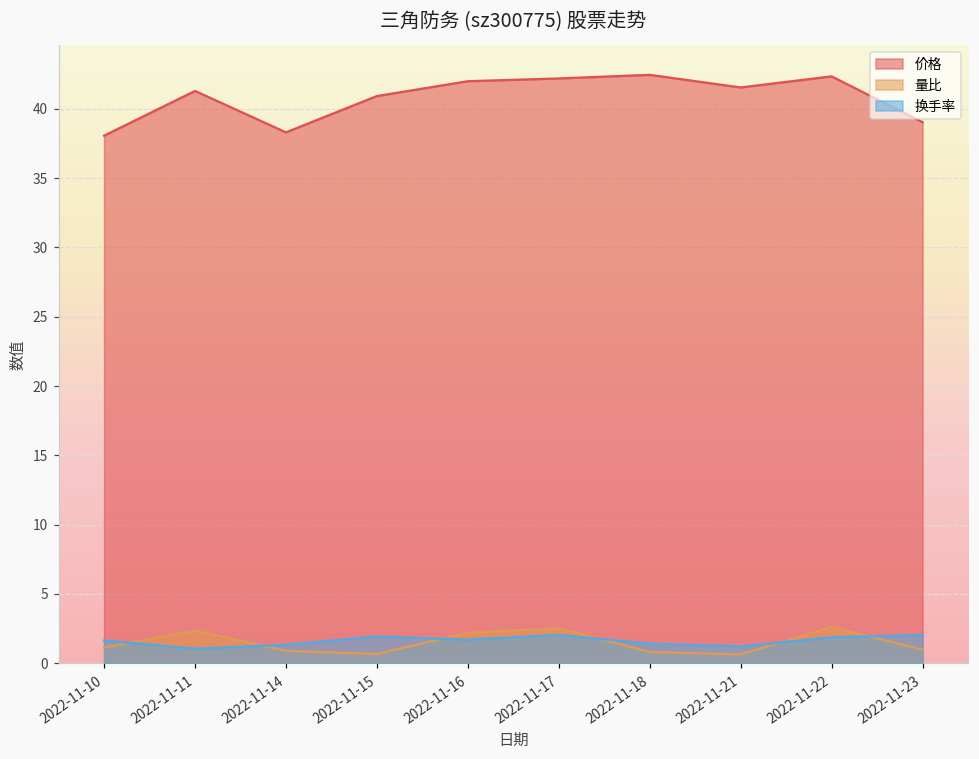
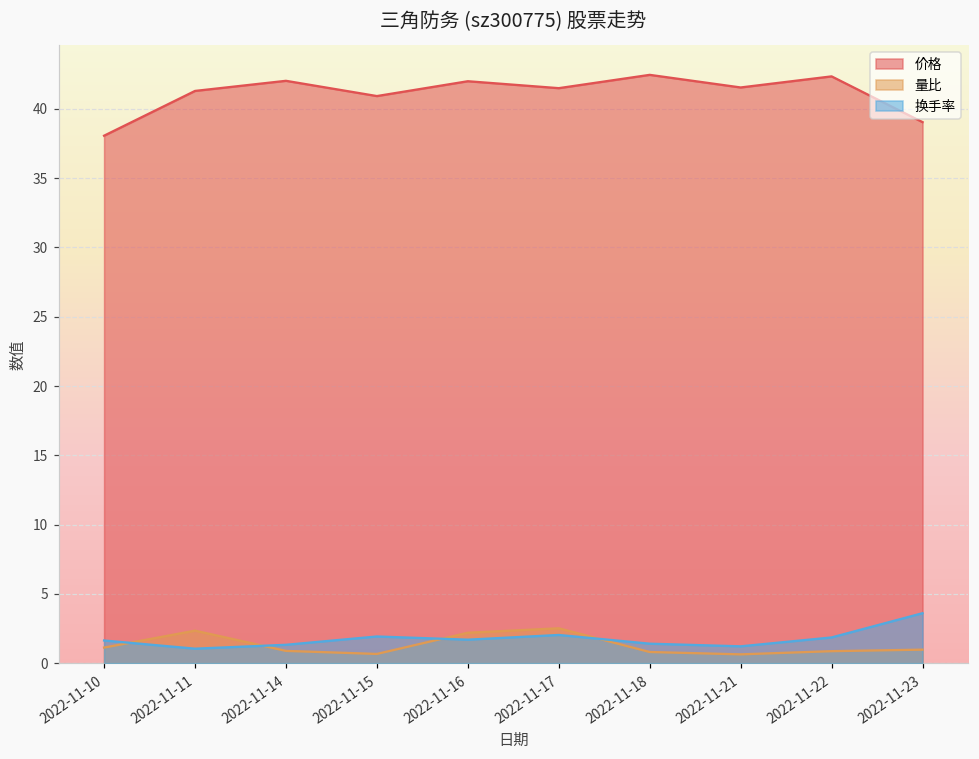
  {
    "价格": {
      "2022-11-10": 38.1,
      "2022-11-11": 41.3,
-     "2022-11-14": 38.3,
+     "2022-11-14": 42.0,
      "2022-11-15": 40.9,
      "2022-11-16": 42.0,
-     "2022-11-17": 42.2,
+     "2022-11-17": 41.5,
      "2022-11-18": 42.5,
      "2022-11-21": 41.5,
      "2022-11-22": 42.3,
      "2022-11-23": 39.0
    },
    "量比": {
      "2022-11-10": 1.1,
      "2022-11-11": 2.4,
      "2022-11-14": 0.9,
      "2022-11-15": 0.7,
      "2022-11-16": 2.2,
      "2022-11-17": 2.5,
      "2022-11-18": 0.8,
      "2022-11-21": 0.6,
-     "2022-11-22": 2.6,
+     "2022-11-22": 0.9,
      "2022-11-23": 1.0
    },
    "换手率": {
      "2022-11-10": 1.6,
      "2022-11-11": 1.1,
      "2022-11-14": 1.3,
      "2022-11-15": 1.9,
      "2022-11-16": 1.7,
      "2022-11-17": 2.0,
      "2022-11-18": 1.4,
      "2022-11-21": 1.2,
      "2022-11-22": 1.9,
-     "2022-11-23": 2.0
+     "2022-11-23": 3.6
    }
  }
